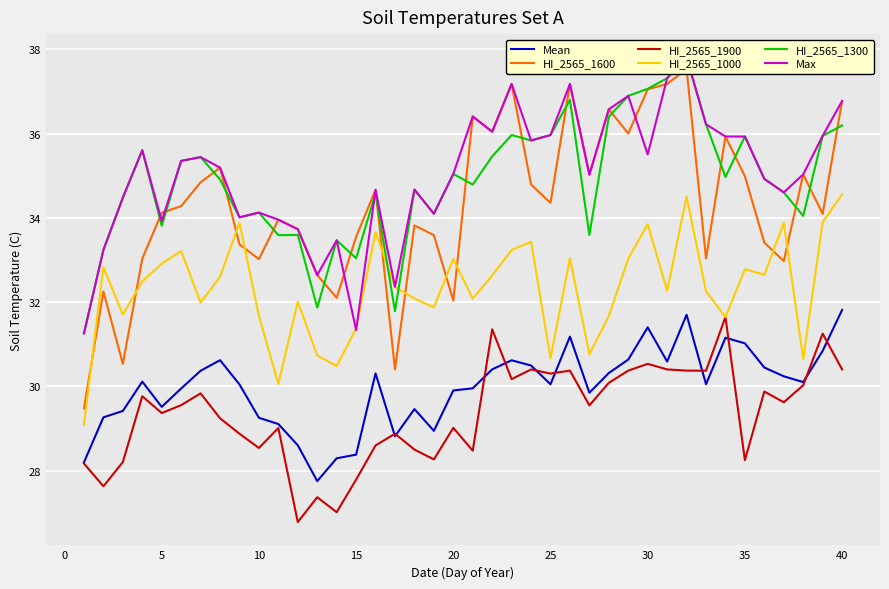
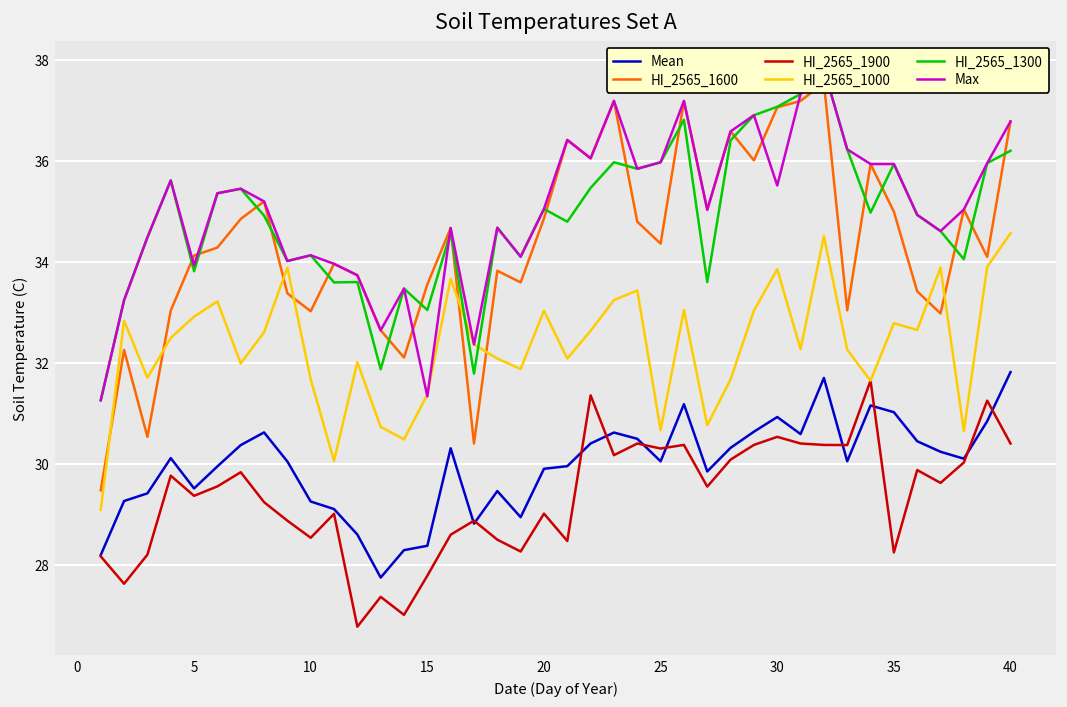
  {
    "Mean": {
      "5": 29.5,
      "10": 29.3,
      "15": 28.4,
      "20": 29.9,
      "25": 30.1,
-     "30": 31.4,
+     "30": 30.9,
      "35": 31.0,
      "40": 31.8
    },
    "HI_2565_1600": {
      "5": 34.1,
      "10": 33.0,
      "15": 33.6,
-     "20": 32.0,
+     "20": 34.9,
      "25": 34.4,
      "35": 35.0
    },
    "HI_2565_1900": {
      "5": 29.4,
      "10": 28.5,
      "15": 27.8,
      "20": 29.0,
      "25": 30.3,
      "30": 30.5,
      "35": 28.2,
      "40": 30.4
    },
    "HI_2565_1000": {
      "5": 32.9,
      "10": 31.7,
      "20": 33.0,
      "25": 30.7,
      "30": 33.9,
      "35": 32.8,
      "40": 34.6
    },
    "HI_2565_1300": {
      "5": 33.8,
      "15": 33.0,
      "40": 36.2
    },
    "Max": {
      "5": 33.9,
      "30": 35.5
    }
  }
